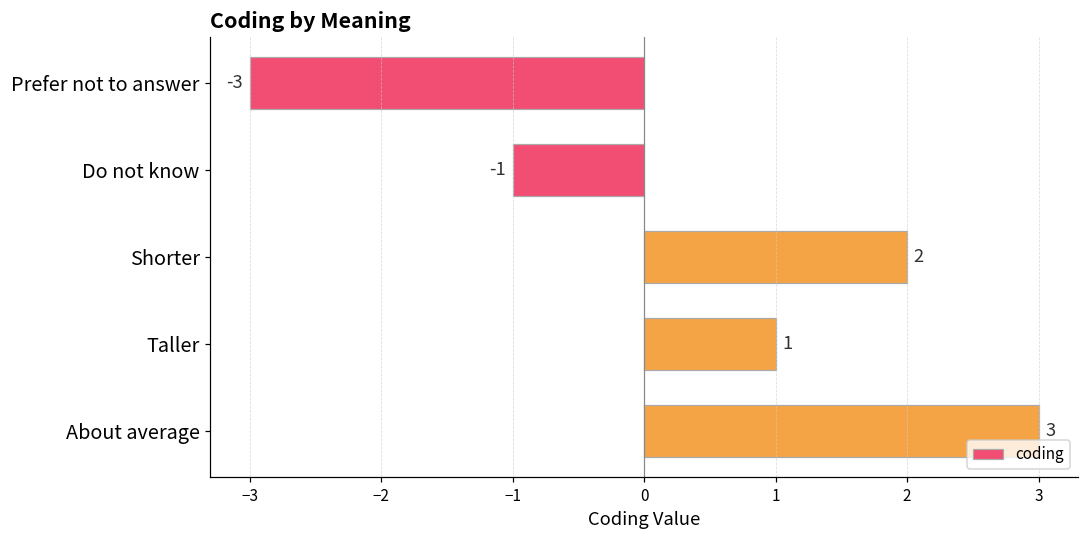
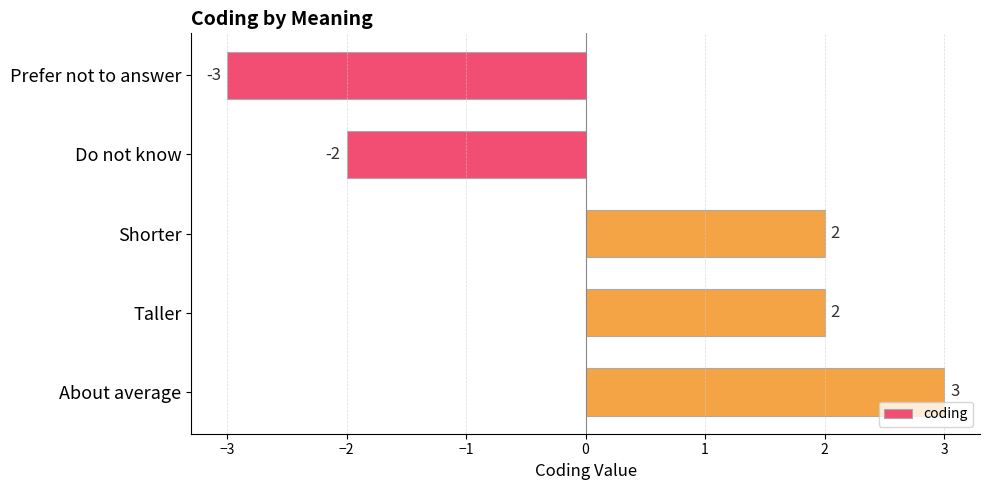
  {
    "Prefer not to answer": -3,
-   "Do not know": -1,
+   "Do not know": -2,
    "Shorter": 2,
-   "Taller": 1,
+   "Taller": 2,
    "About average": 3
  }
